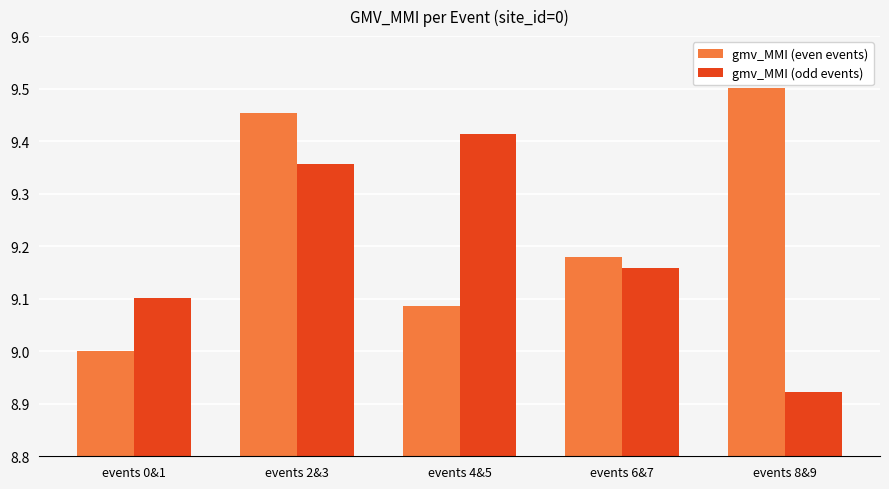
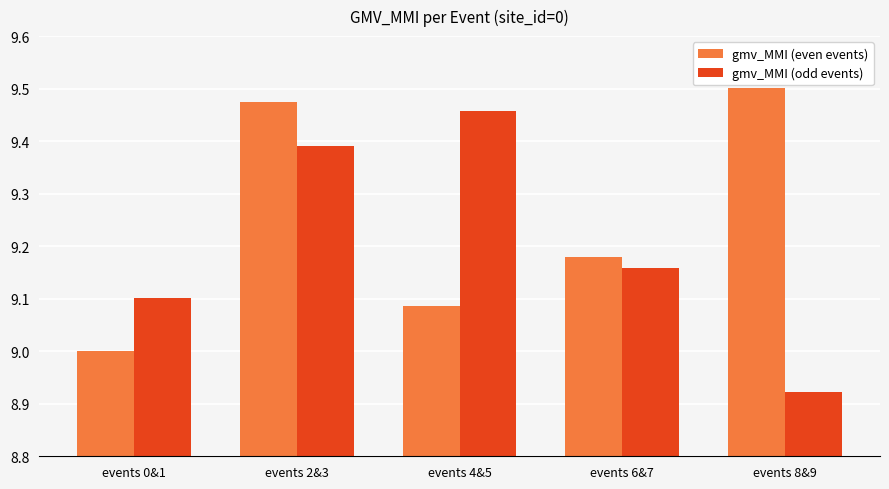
  {
    "gmv_MMI (even events)": {
      "events 0&1": 9.00,
-     "events 2&3": 9.45,
+     "events 2&3": 9.47,
      "events 4&5": 9.09,
      "events 6&7": 9.18,
      "events 8&9": 9.50
    },
    "gmv_MMI (odd events)": {
      "events 0&1": 9.10,
-     "events 2&3": 9.36,
-     "events 4&5": 9.41,
+     "events 2&3": 9.39,
+     "events 4&5": 9.46,
      "events 6&7": 9.16,
      "events 8&9": 8.92
    }
  }
